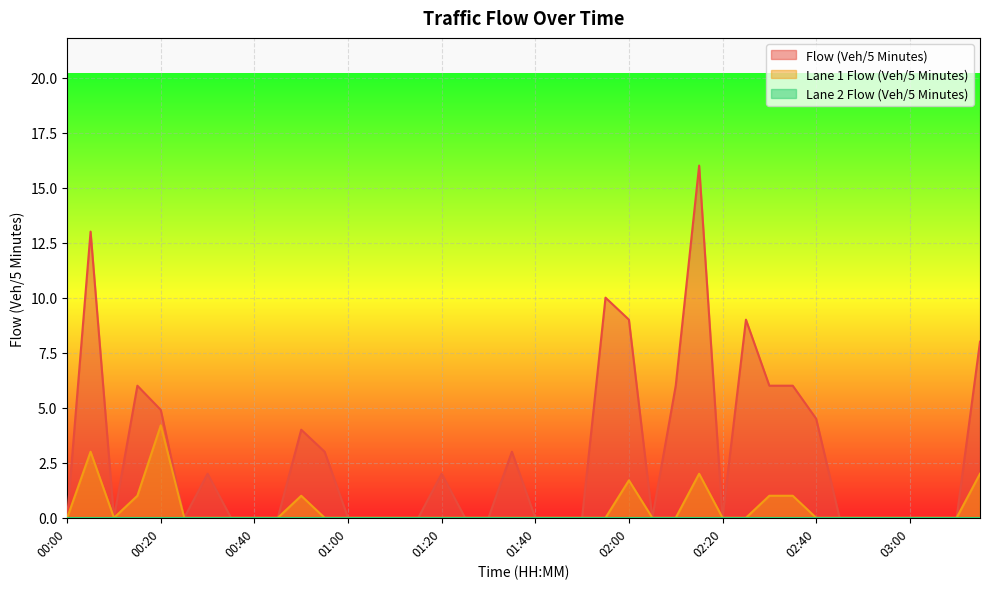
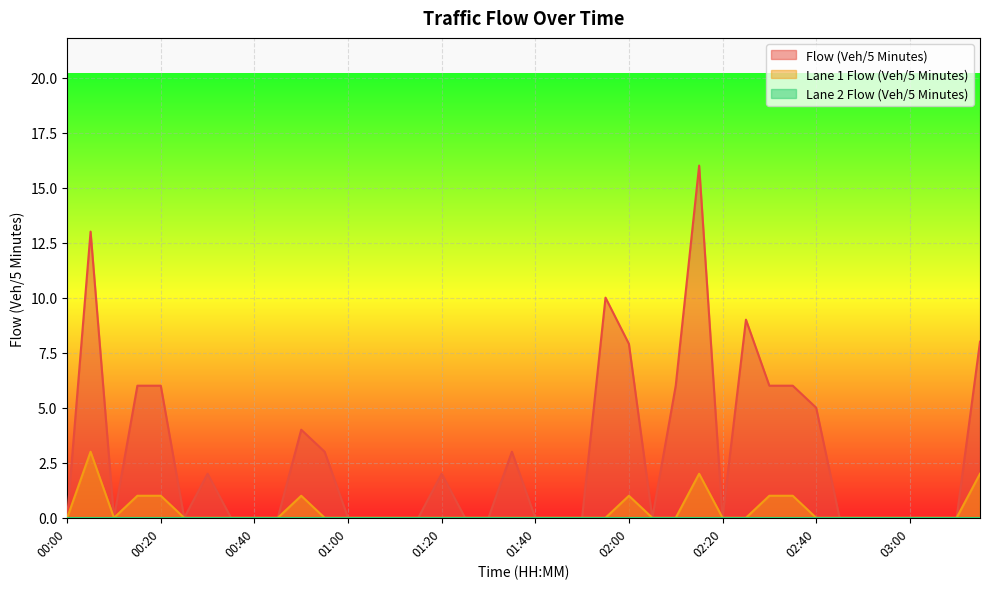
  {
    "Flow (Veh/5 Minutes)": {
-     "00:20": 4.9,
+     "00:20": 6.0,
      "01:20": 2.0,
-     "02:00": 9.0,
-     "02:40": 4.5
+     "02:00": 7.9,
+     "02:40": 5.0
    },
    "Lane 1 Flow (Veh/5 Minutes)": {
-     "00:20": 4.2,
-     "02:00": 1.7
+     "00:20": 1.0,
+     "02:00": 1.0
    },
    "Lane 2 Flow (Veh/5 Minutes)": {
      "00:20": 0.0,
      "02:00": 0.0
    }
  }
